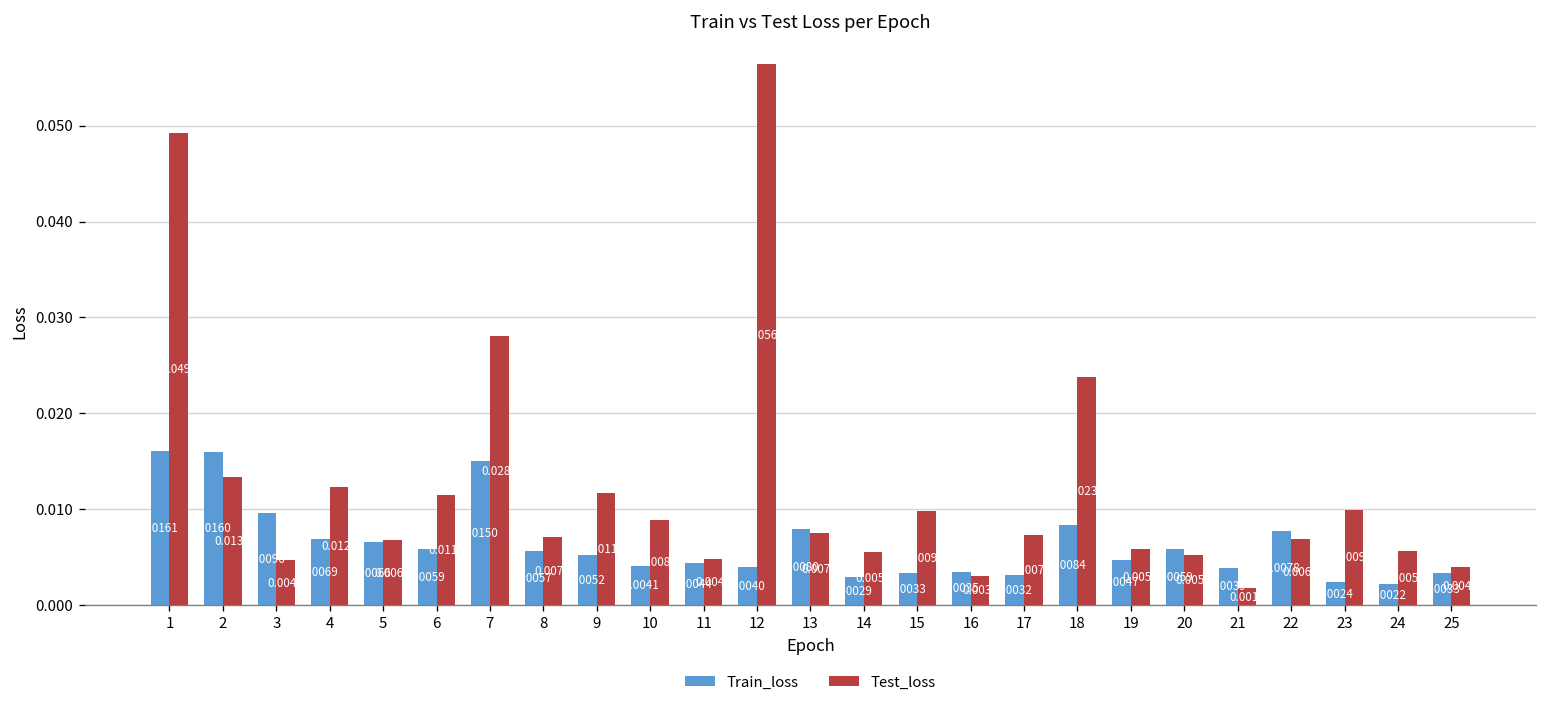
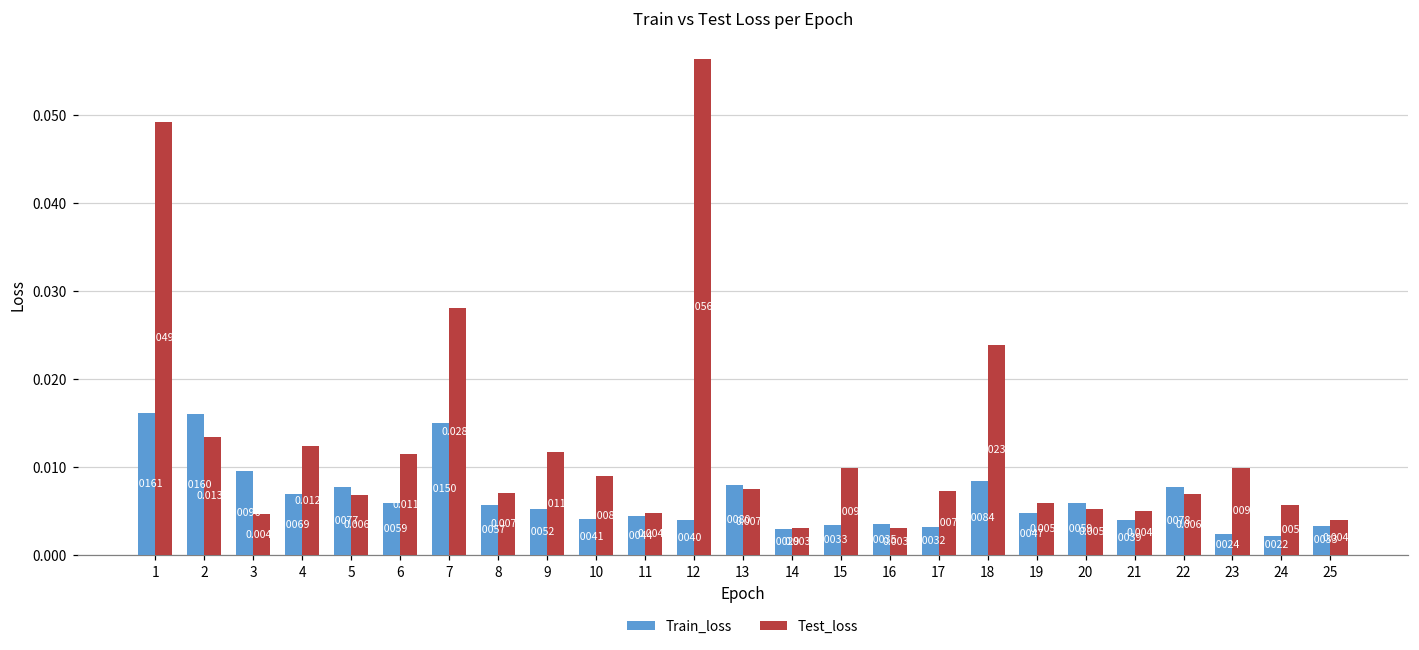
  {
    "Train_loss": {
      "1": 0.0161,
      "2": 0.0160,
      "3": 0.0096,
      "4": 0.0069,
-     "5": 0.0066,
+     "5": 0.0077,
      "6": 0.0059,
      "7": 0.0150,
      "9": 0.0052,
      "10": 0.0041,
      "12": 0.0040,
      "14": 0.0029,
      "15": 0.0033,
      "17": 0.0032,
      "18": 0.0084,
      "21": 0.0039,
      "23": 0.0024,
      "24": 0.0022
    },
    "Test_loss": {
      "2": 0.0134,
      "3": 0.0047,
      "4": 0.0123,
      "6": 0.0115,
      "7": 0.0280,
      "9": 0.0117,
      "10": 0.0089,
-     "14": 0.0055,
+     "14": 0.0030,
      "15": 0.0099,
      "17": 0.0073,
-     "21": 0.0018,
+     "21": 0.0049,
      "23": 0.0099,
      "24": 0.0057
    }
  }
